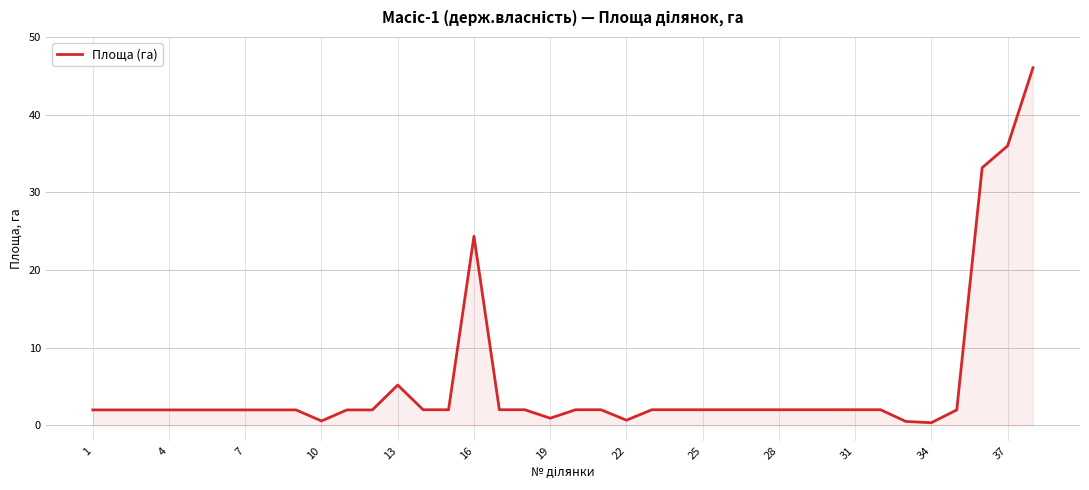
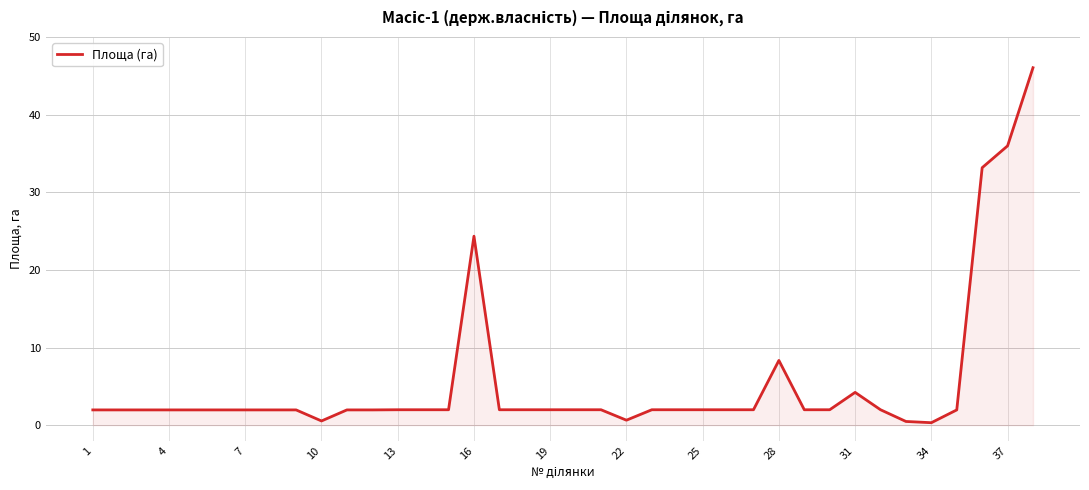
  {
    "1": 2,
    "4": 2,
    "7": 2,
    "10": 1,
-   "13": 5,
+   "13": 2,
    "16": 24,
-   "19": 1,
+   "19": 2,
    "22": 1,
    "25": 2,
-   "28": 2,
-   "31": 2,
+   "28": 8,
+   "31": 4,
    "34": 0,
    "37": 36
  }
